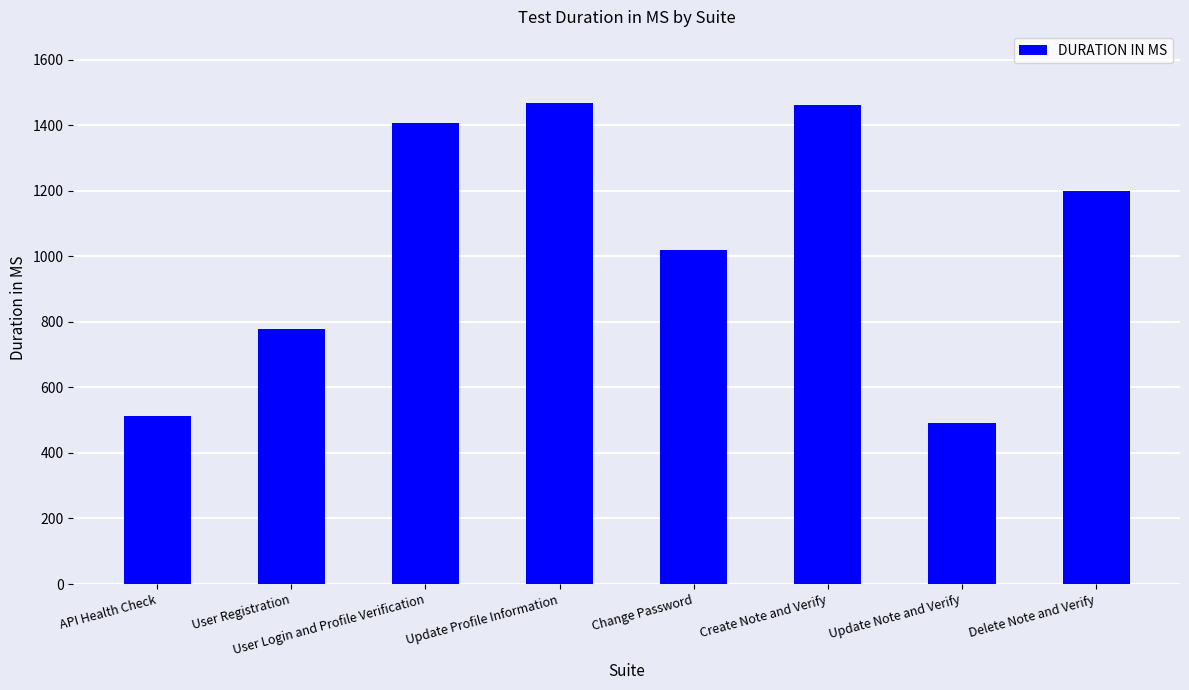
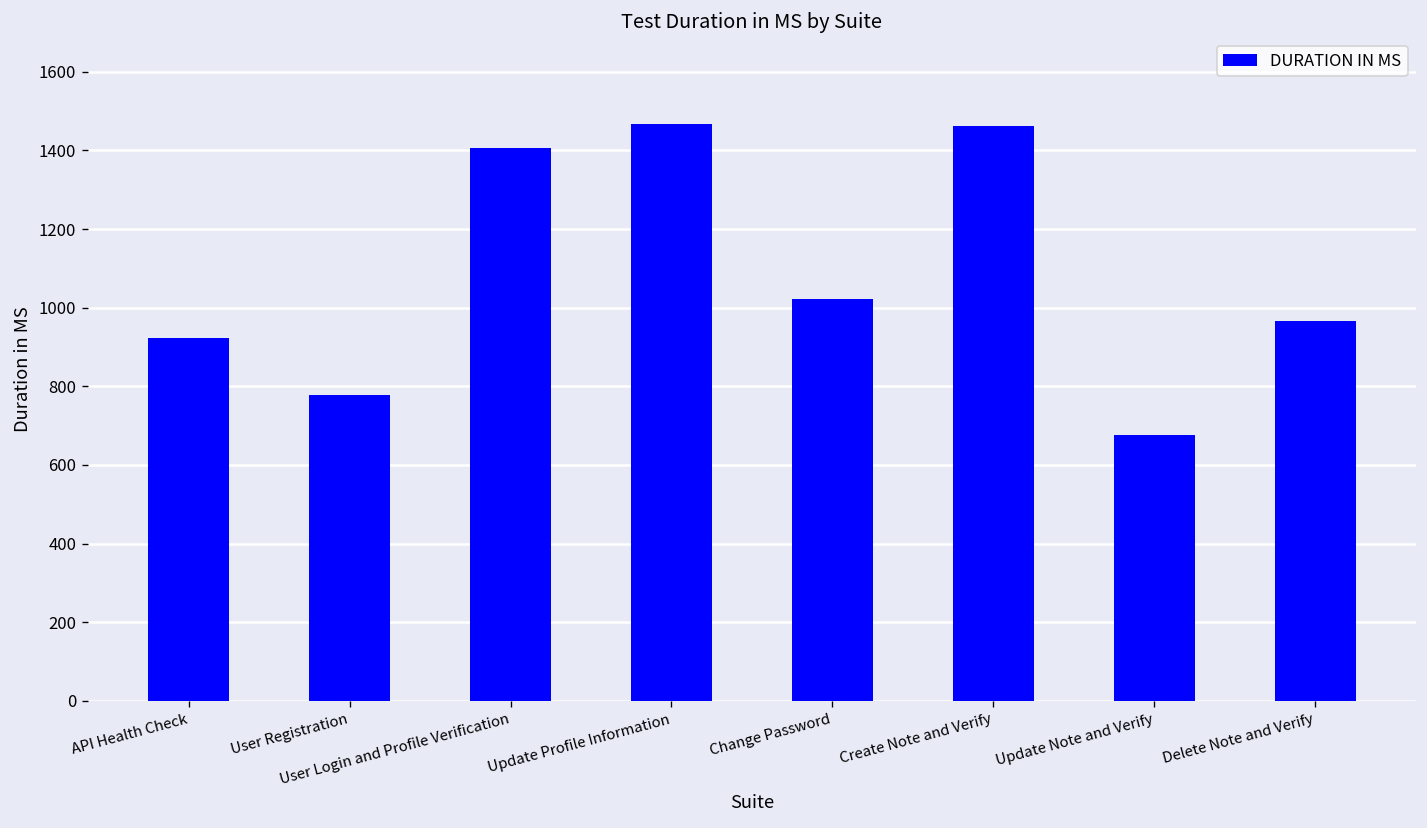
  {
-   "API Health Check": 510,
+   "API Health Check": 920,
    "User Registration": 780,
    "User Login and Profile Verification": 1410,
    "Update Profile Information": 1470,
    "Change Password": 1020,
    "Create Note and Verify": 1460,
-   "Update Note and Verify": 490,
-   "Delete Note and Verify": 1200
+   "Update Note and Verify": 680,
+   "Delete Note and Verify": 970
  }
